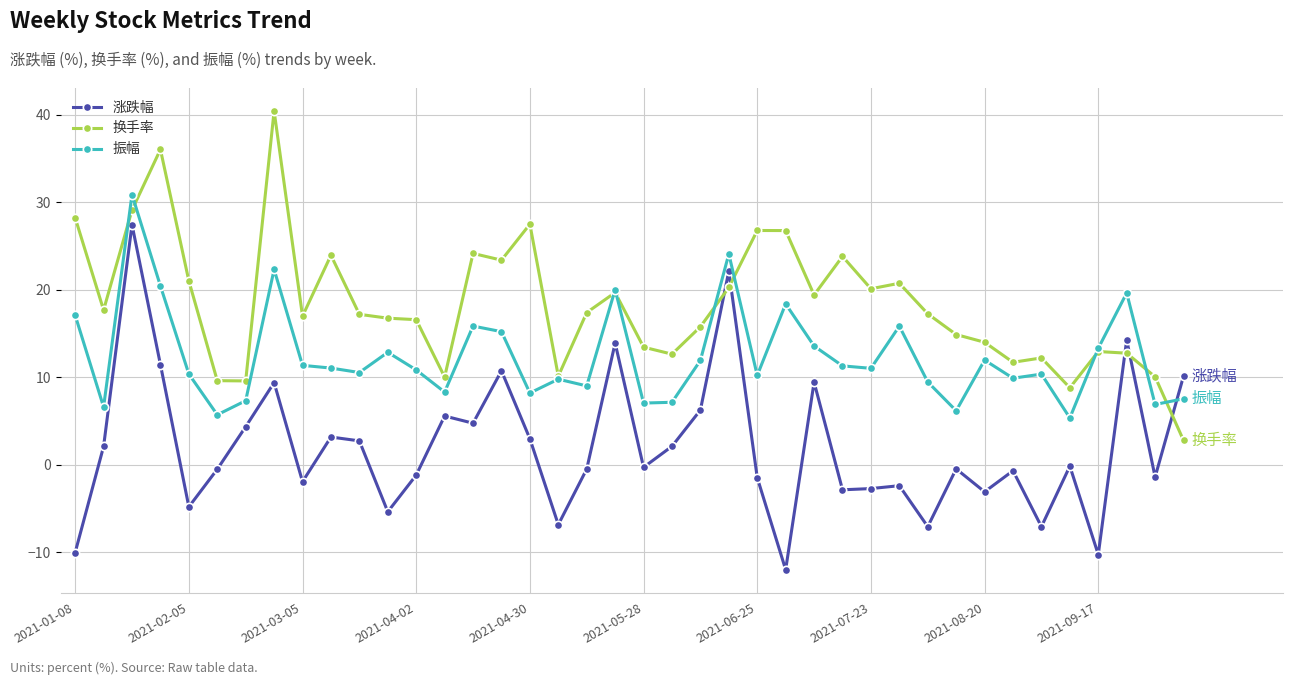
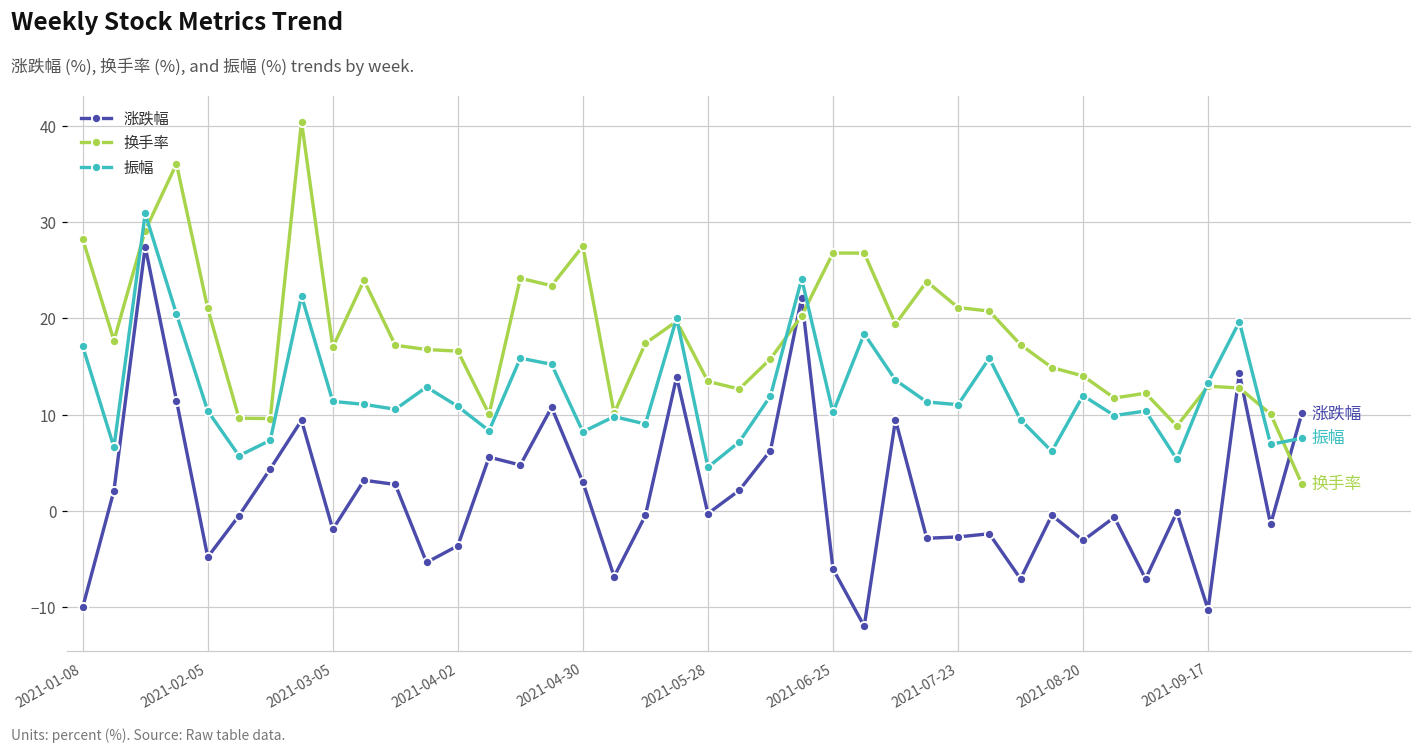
  {
    "涨跌幅": {
      "2021-01-08": -10,
      "2021-02-05": -5,
      "2021-03-05": -2,
-     "2021-04-02": -1,
+     "2021-04-02": -4,
      "2021-04-30": 3,
      "2021-05-28": 0,
-     "2021-06-25": -1,
+     "2021-06-25": -6,
      "2021-07-23": -3,
      "2021-08-20": -3,
      "2021-09-17": -10
    },
    "换手率": {
      "2021-01-08": 28,
      "2021-02-05": 21,
      "2021-03-05": 17,
      "2021-04-02": 17,
      "2021-04-30": 28,
      "2021-05-28": 13,
      "2021-06-25": 27,
-     "2021-07-23": 20,
+     "2021-07-23": 21,
      "2021-08-20": 14,
      "2021-09-17": 13
    },
    "振幅": {
      "2021-01-08": 17,
      "2021-02-05": 10,
      "2021-03-05": 11,
      "2021-04-02": 11,
      "2021-04-30": 8,
-     "2021-05-28": 7,
+     "2021-05-28": 5,
      "2021-06-25": 10,
      "2021-07-23": 11,
      "2021-08-20": 12,
      "2021-09-17": 13
    }
  }
